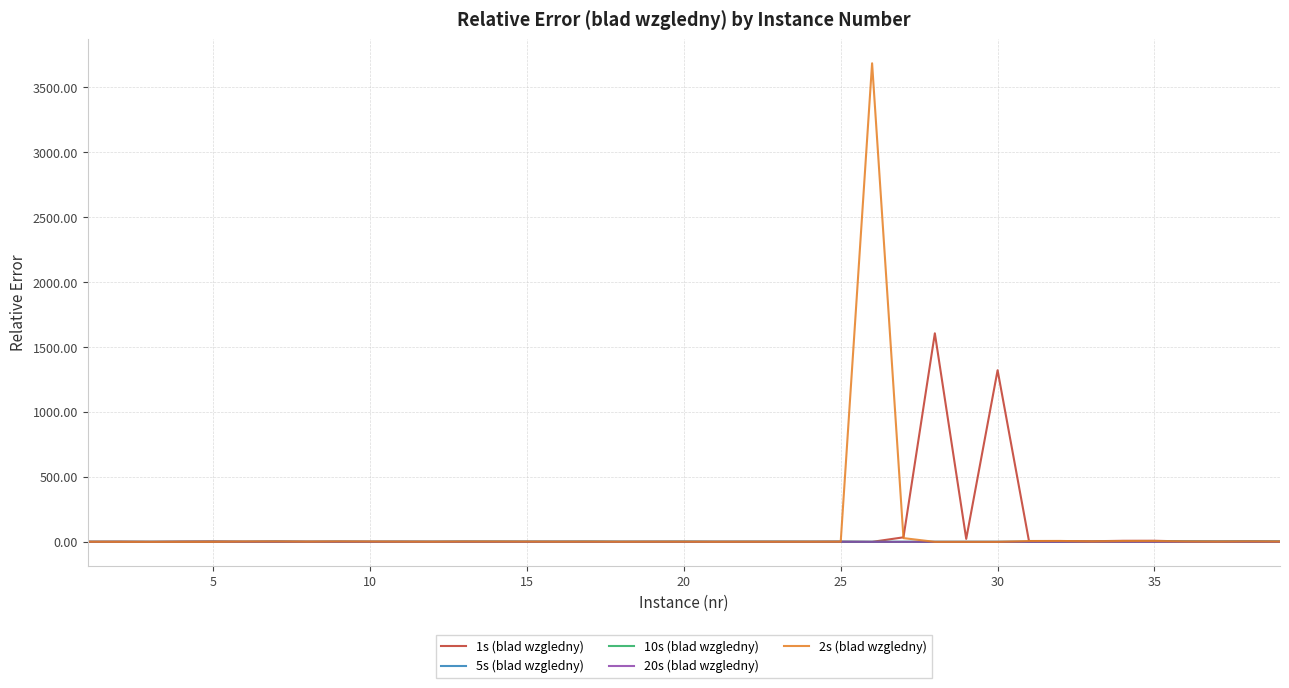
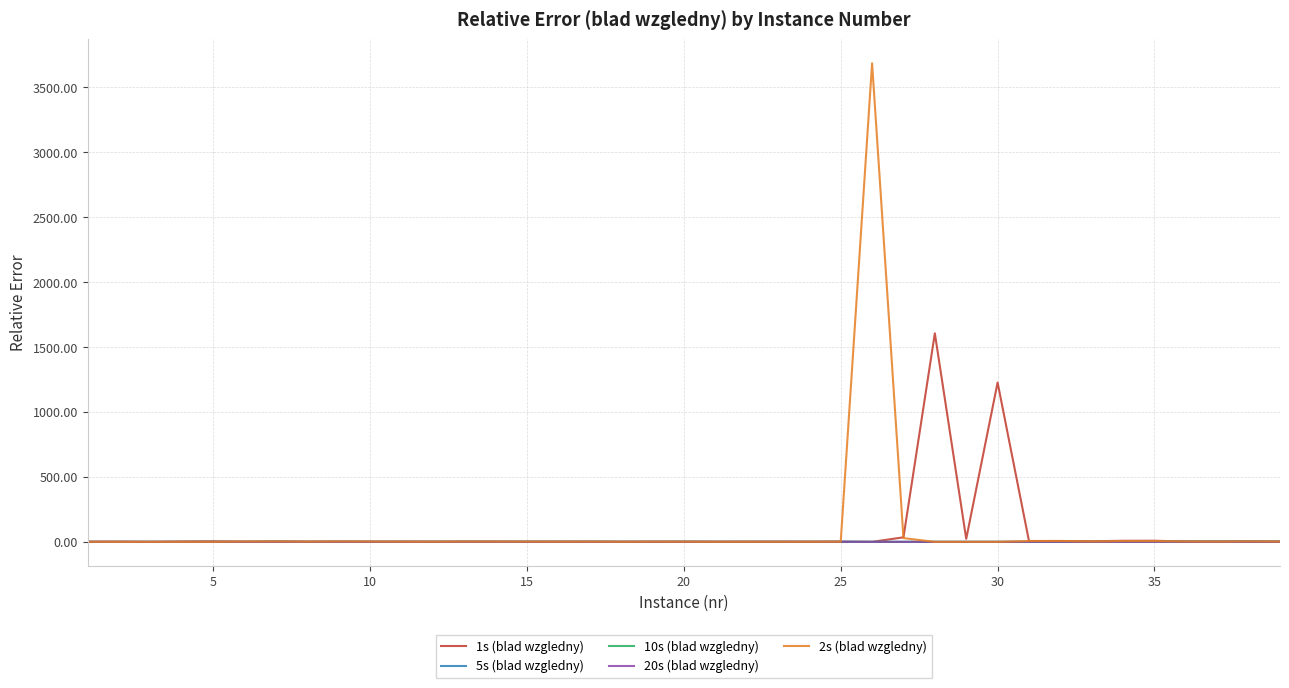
  {
    "1s (blad wzgledny)": {
-     "30": 1320
+     "30": 1230
    }
  }
